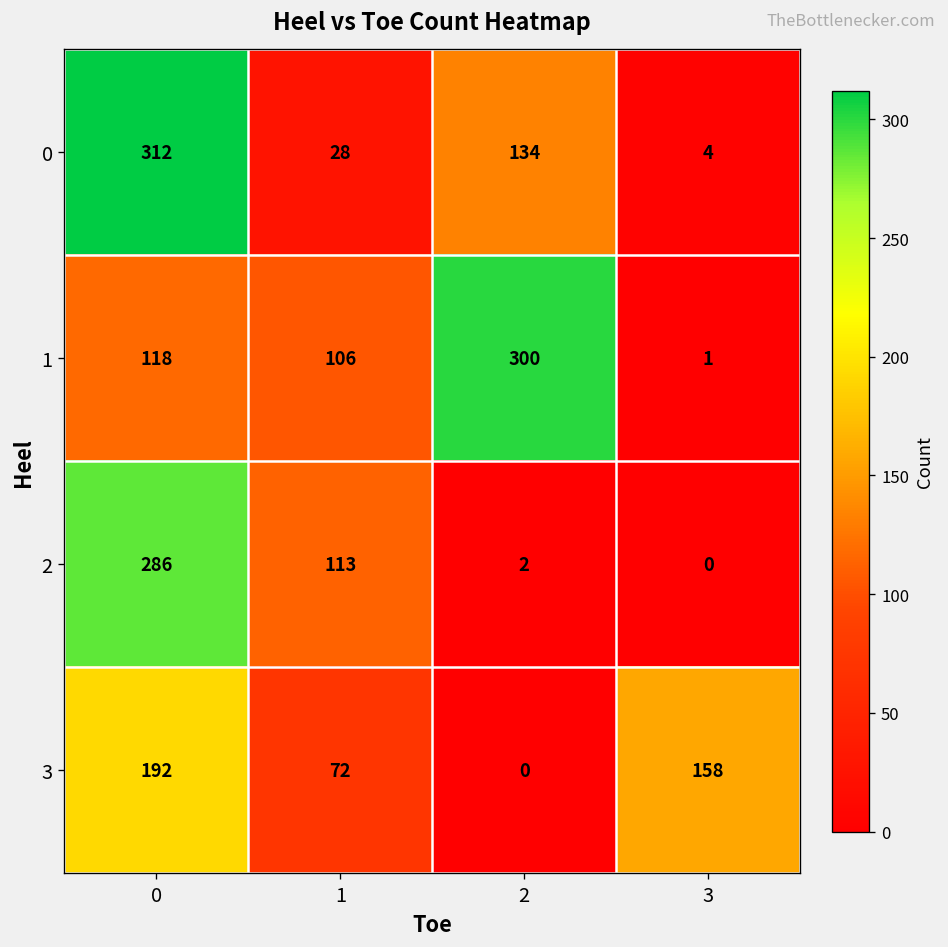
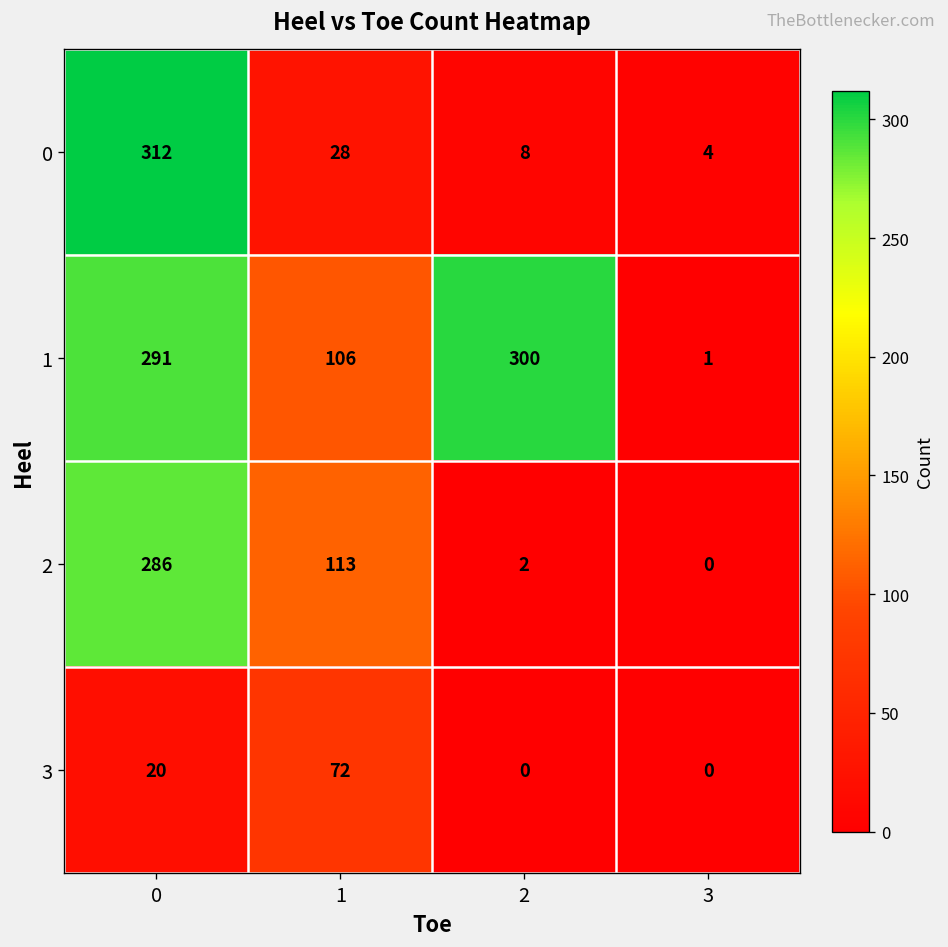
  {
    "0": {
      "0": 312,
      "1": 28,
-     "2": 134,
+     "2": 8,
      "3": 4
    },
    "1": {
-     "0": 118,
+     "0": 291,
      "1": 106,
      "2": 300,
      "3": 1
    },
    "2": {
      "0": 286,
      "1": 113,
      "2": 2,
      "3": 0
    },
    "3": {
-     "0": 192,
+     "0": 20,
      "1": 72,
      "2": 0,
-     "3": 158
+     "3": 0
    }
  }
